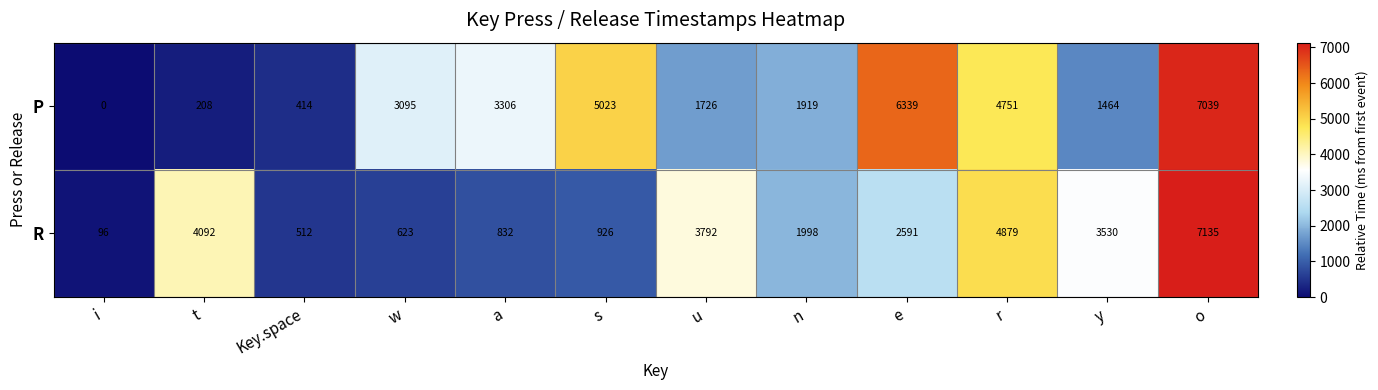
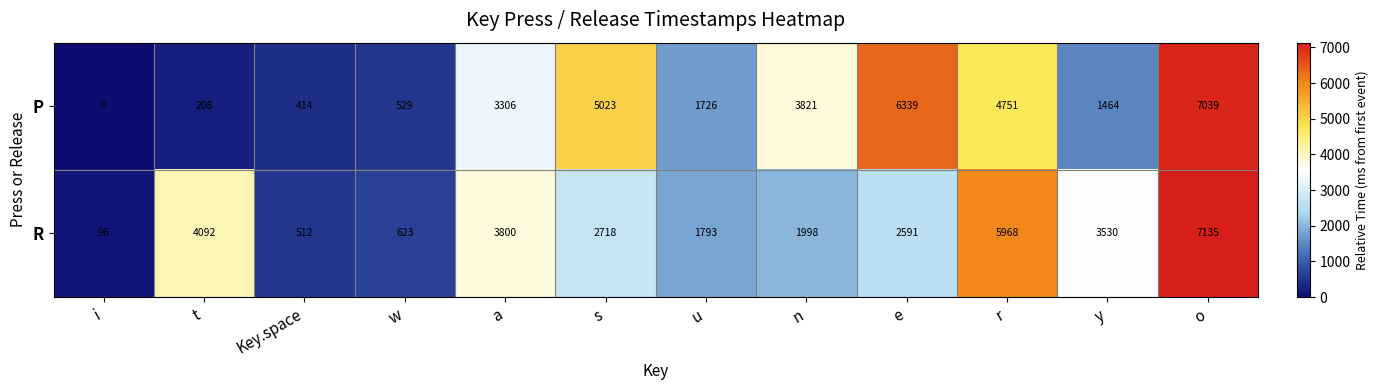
  {
    "P": {
      "i": 0,
      "t": 208,
      "Key.space": 414,
-     "w": 3095,
+     "w": 529,
      "a": 3306,
      "s": 5023,
      "u": 1726,
-     "n": 1919,
+     "n": 3821,
      "e": 6339,
      "r": 4751,
      "y": 1464,
      "o": 7039
    },
    "R": {
      "i": 96,
      "t": 4092,
      "Key.space": 512,
      "w": 623,
-     "a": 832,
-     "s": 926,
-     "u": 3792,
+     "a": 3800,
+     "s": 2718,
+     "u": 1793,
      "n": 1998,
      "e": 2591,
-     "r": 4879,
+     "r": 5968,
      "y": 3530,
      "o": 7135
    }
  }
